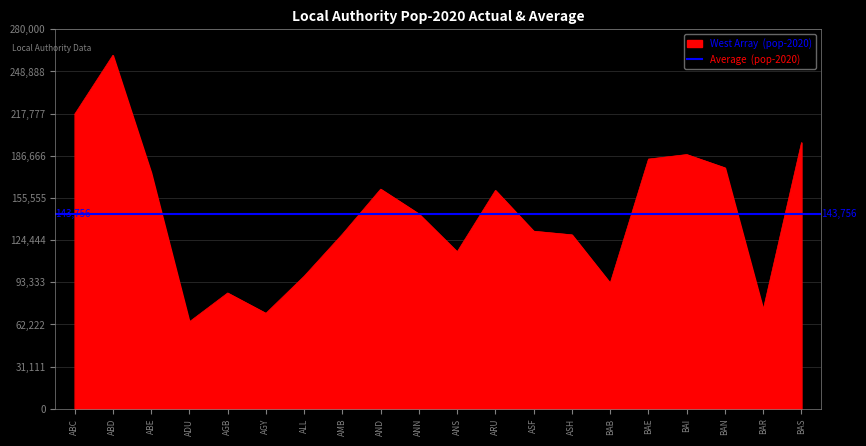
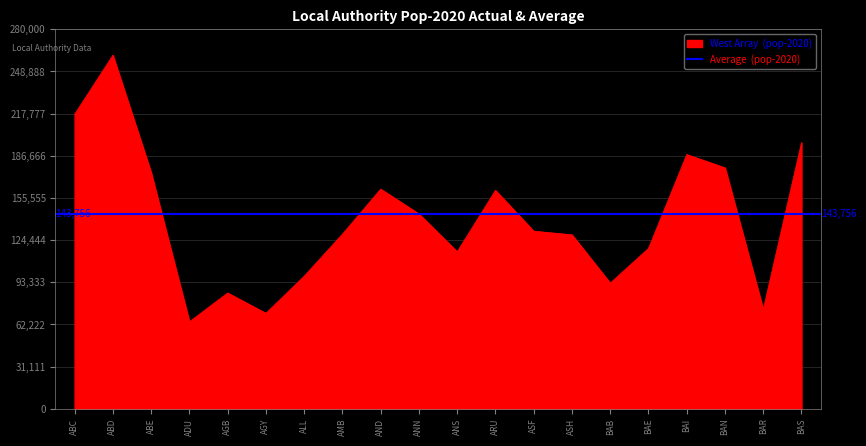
  {
    "West Array (pop-2020)": {
      "ABC": "217,000",
      "ABD": "261,000",
      "ABE": "174,000",
      "ADU": "64,000",
      "AGB": "85,000",
      "AGY": "70,000",
      "ALL": "98,000",
      "AMB": "129,000",
      "AND": "162,000",
      "ANS": "116,000",
      "ARU": "161,000",
      "ASF": "131,000",
      "ASH": "128,000",
      "BAB": "93,000",
-     "BAE": "184,000",
+     "BAE": "118,000",
      "BAI": "188,000",
      "BAN": "178,000",
      "BAR": "73,000",
      "BAS": "196,000"
    }
  }
